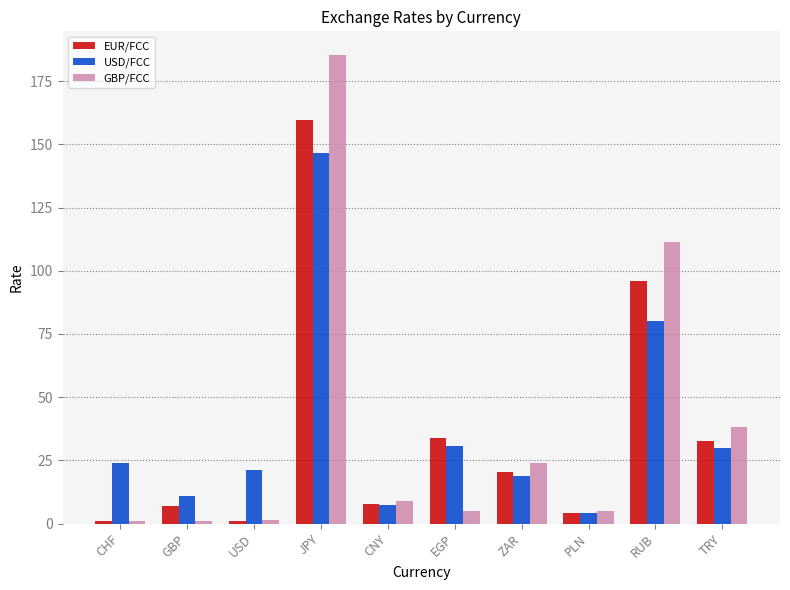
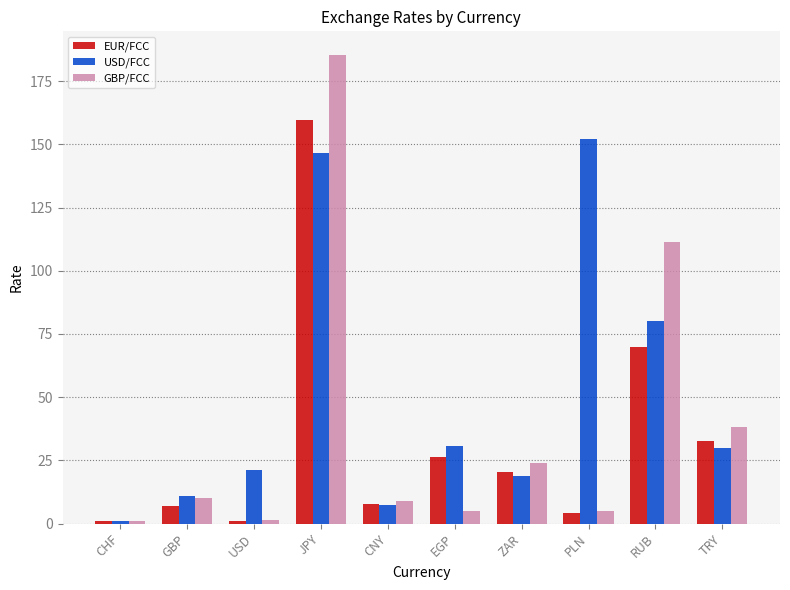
  {
    "EUR/FCC": {
      "GBP": 7,
      "USD": 1,
      "JPY": 159,
      "CNY": 8,
-     "EGP": 34,
+     "EGP": 26,
      "ZAR": 21,
      "PLN": 4,
-     "RUB": 96,
+     "RUB": 70,
      "TRY": 33
    },
    "USD/FCC": {
-     "CHF": 24,
+     "CHF": 1,
      "GBP": 11,
      "USD": 21,
      "JPY": 146,
      "CNY": 7,
      "EGP": 31,
      "ZAR": 19,
-     "PLN": 4,
+     "PLN": 152,
      "RUB": 80,
      "TRY": 30
    },
    "GBP/FCC": {
      "CHF": 1,
-     "GBP": 1,
+     "GBP": 10,
      "USD": 1,
      "JPY": 185,
      "CNY": 9,
      "EGP": 5,
      "ZAR": 24,
      "PLN": 5,
      "RUB": 111,
      "TRY": 38
    }
  }
